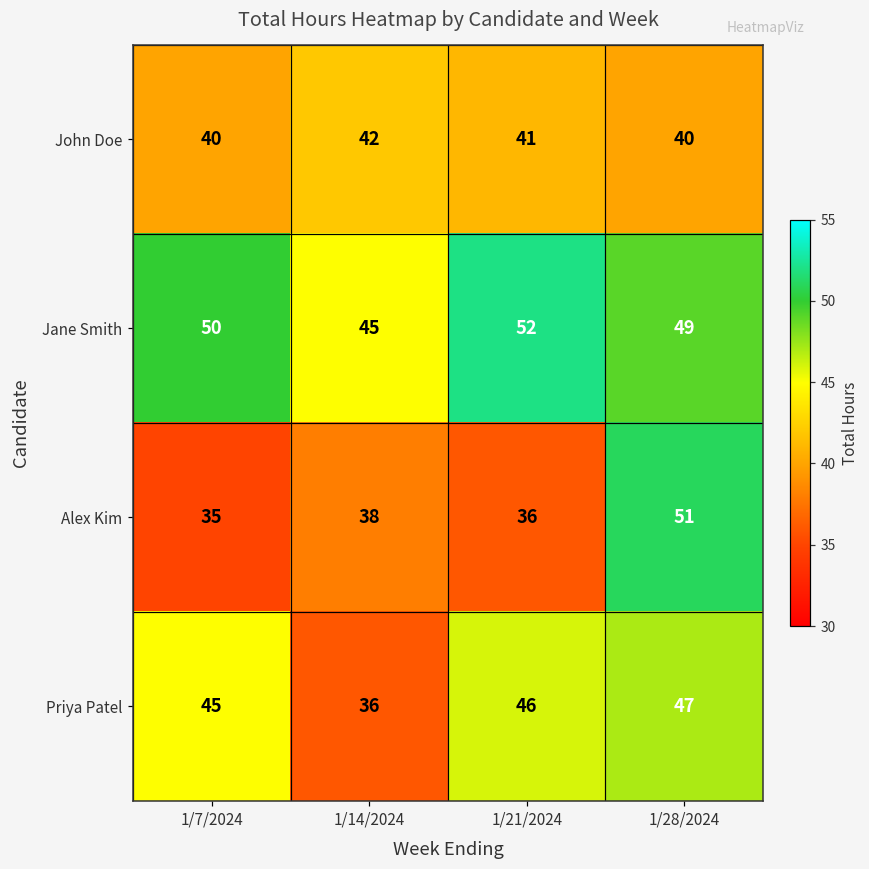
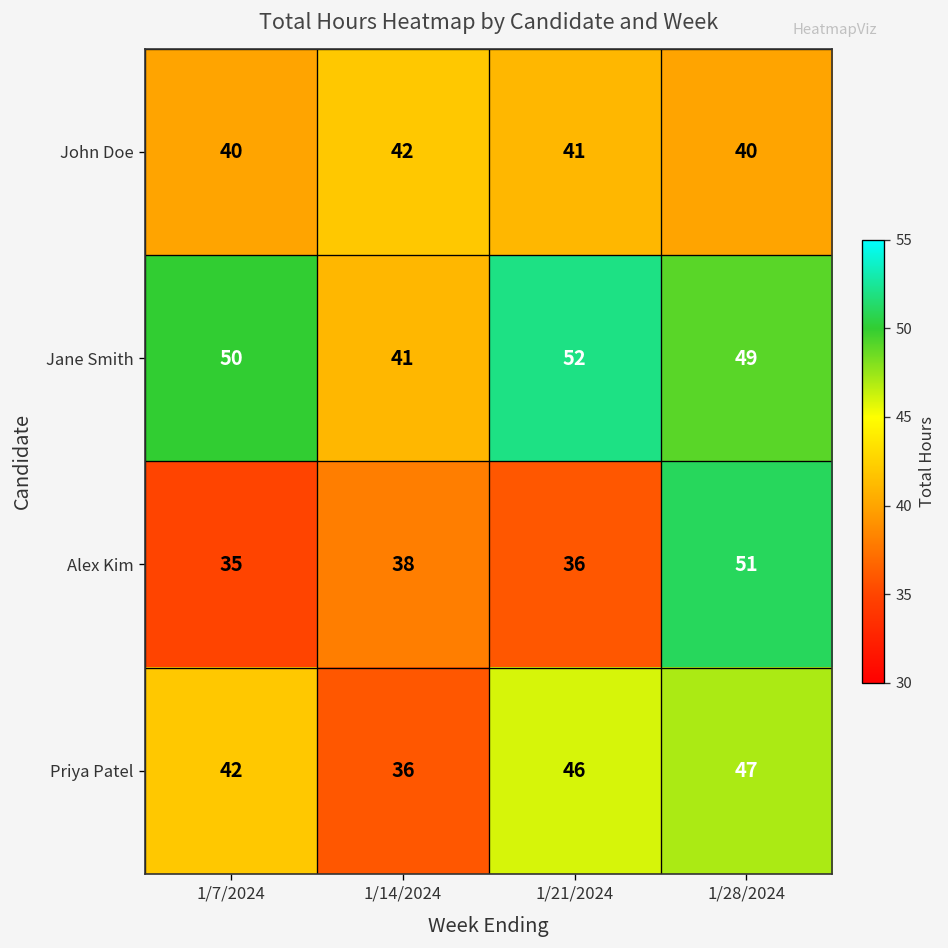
  {
    "John Doe": {
      "1/7/2024": 40,
      "1/14/2024": 42,
      "1/21/2024": 41,
      "1/28/2024": 40
    },
    "Jane Smith": {
      "1/7/2024": 50,
-     "1/14/2024": 45,
+     "1/14/2024": 41,
      "1/21/2024": 52,
      "1/28/2024": 49
    },
    "Alex Kim": {
      "1/7/2024": 35,
      "1/14/2024": 38,
      "1/21/2024": 36,
      "1/28/2024": 51
    },
    "Priya Patel": {
-     "1/7/2024": 45,
+     "1/7/2024": 42,
      "1/14/2024": 36,
      "1/21/2024": 46,
      "1/28/2024": 47
    }
  }
